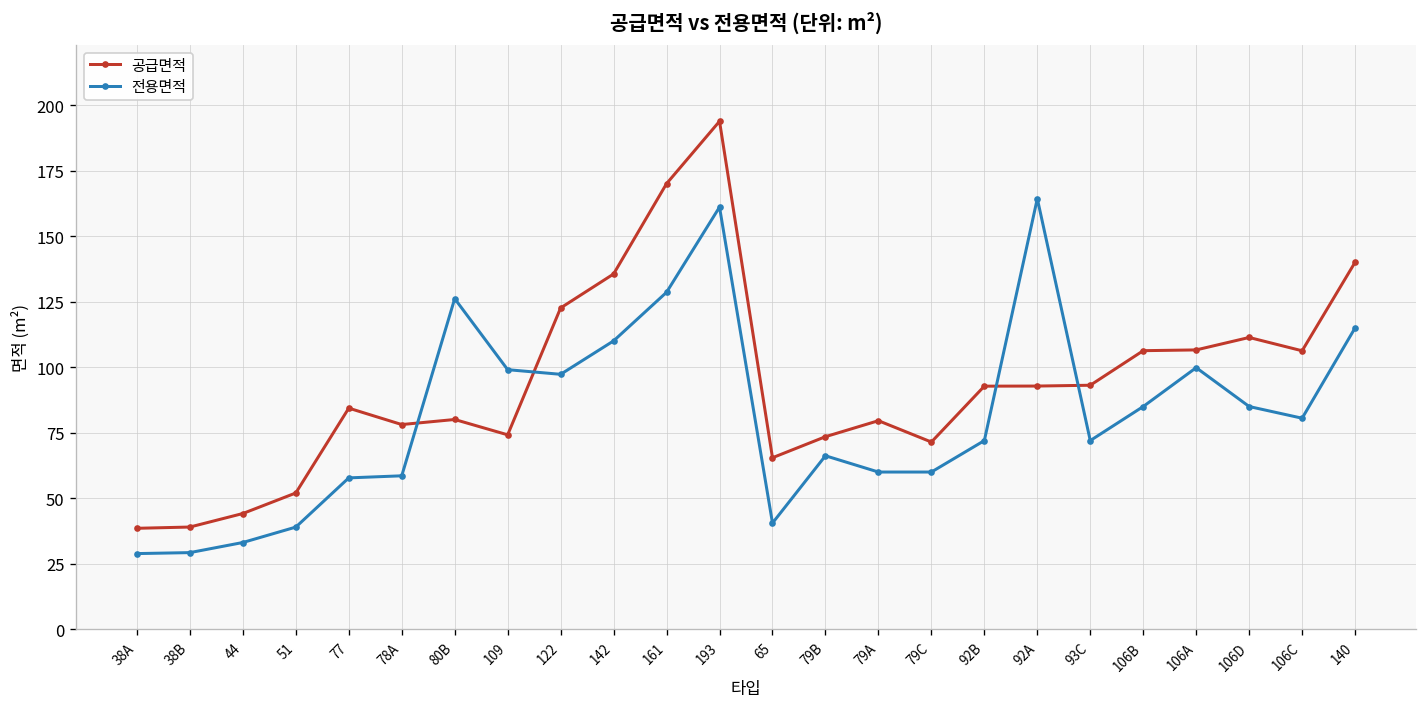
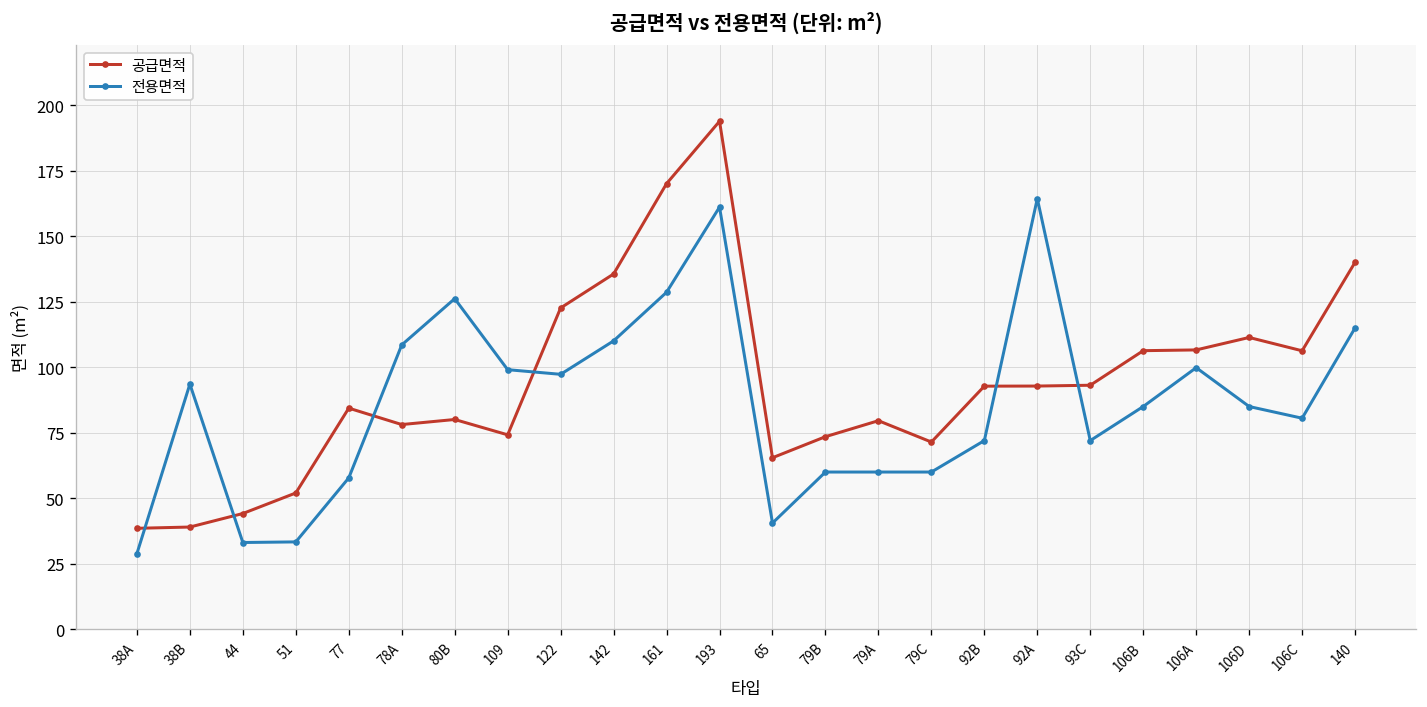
  {
    "공급면적": {
      "38A": 39,
      "38B": 39,
      "44": 44,
      "51": 52,
      "77": 84,
      "78A": 78,
      "80B": 80,
      "109": 74,
      "122": 123,
      "142": 136,
      "161": 170,
      "193": 194,
      "65": 65,
      "79B": 73,
      "79A": 80,
      "79C": 71,
      "92B": 93,
      "92A": 93,
      "93C": 93,
      "106B": 106,
      "106A": 107,
      "106D": 111,
      "106C": 106,
      "140": 140
    },
    "전용면적": {
      "38A": 29,
-     "38B": 29,
+     "38B": 94,
      "44": 33,
-     "51": 39,
+     "51": 33,
      "77": 58,
-     "78A": 59,
+     "78A": 108,
      "80B": 126,
      "109": 99,
      "122": 97,
      "142": 110,
      "161": 129,
      "193": 161,
      "65": 41,
-     "79B": 66,
+     "79B": 60,
      "79A": 60,
      "79C": 60,
      "92B": 72,
      "92A": 164,
      "93C": 72,
      "106B": 85,
      "106A": 100,
      "106D": 85,
      "106C": 81,
      "140": 115
    }
  }
